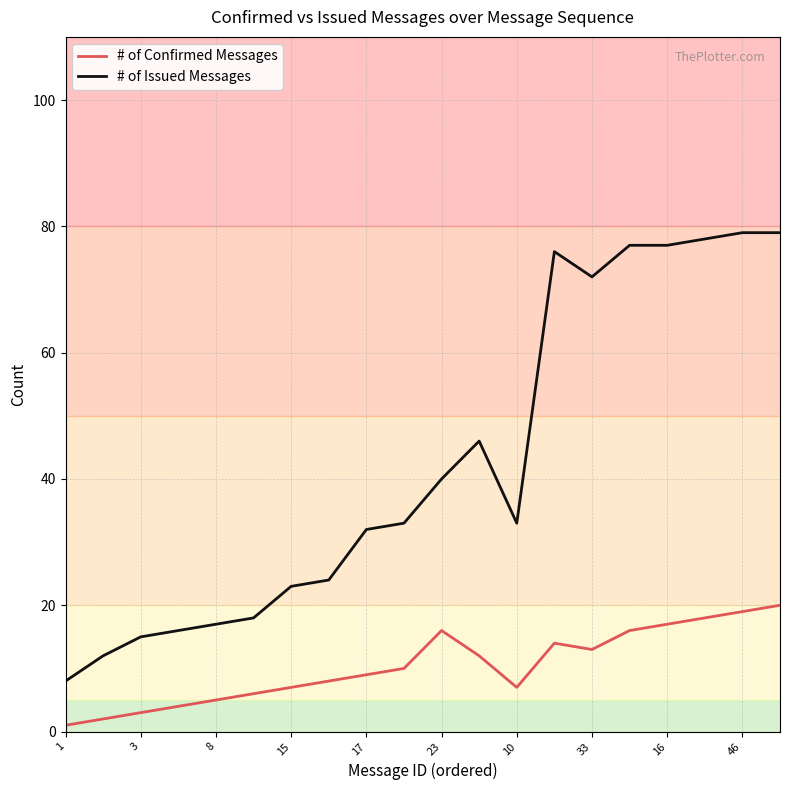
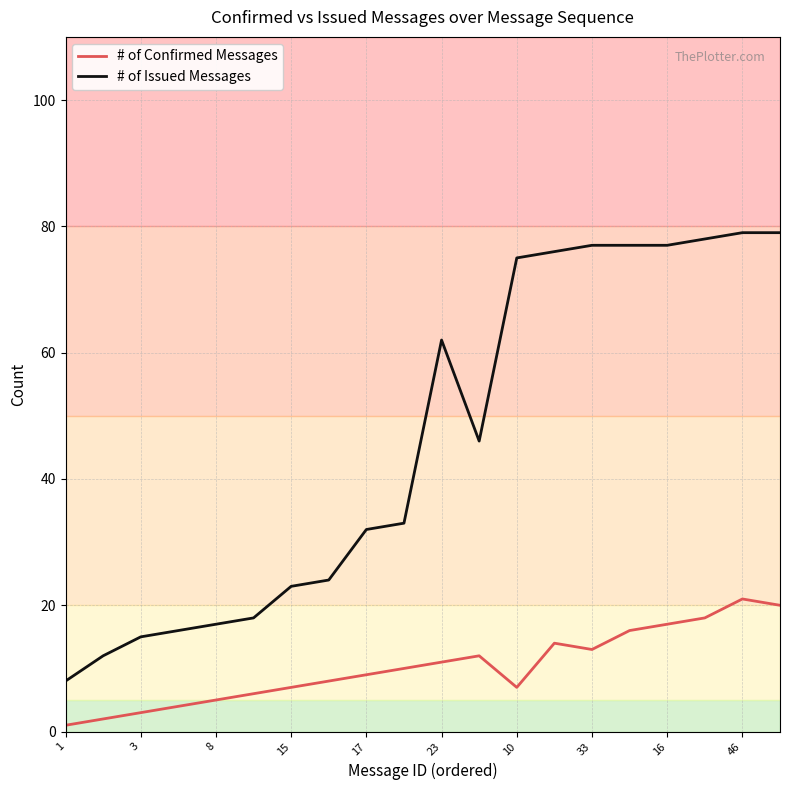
  {
    "# of Confirmed Messages": {
      "8": 5,
-     "23": 16,
+     "23": 11,
      "10": 7,
      "33": 13,
      "16": 17,
-     "46": 19
+     "46": 21
    },
    "# of Issued Messages": {
      "8": 17,
-     "23": 40,
-     "10": 33,
-     "33": 72,
+     "23": 62,
+     "10": 75,
+     "33": 77,
      "16": 77,
      "46": 79
    }
  }
